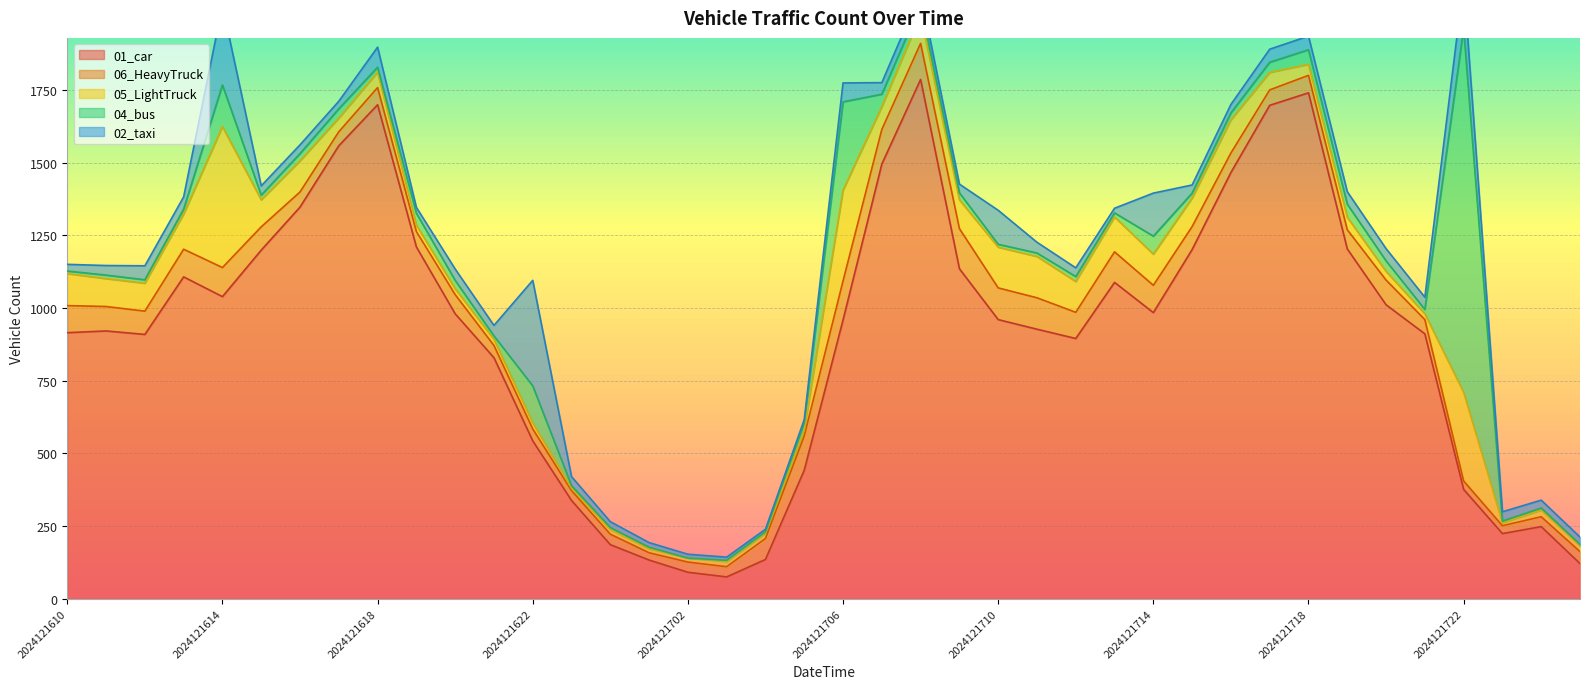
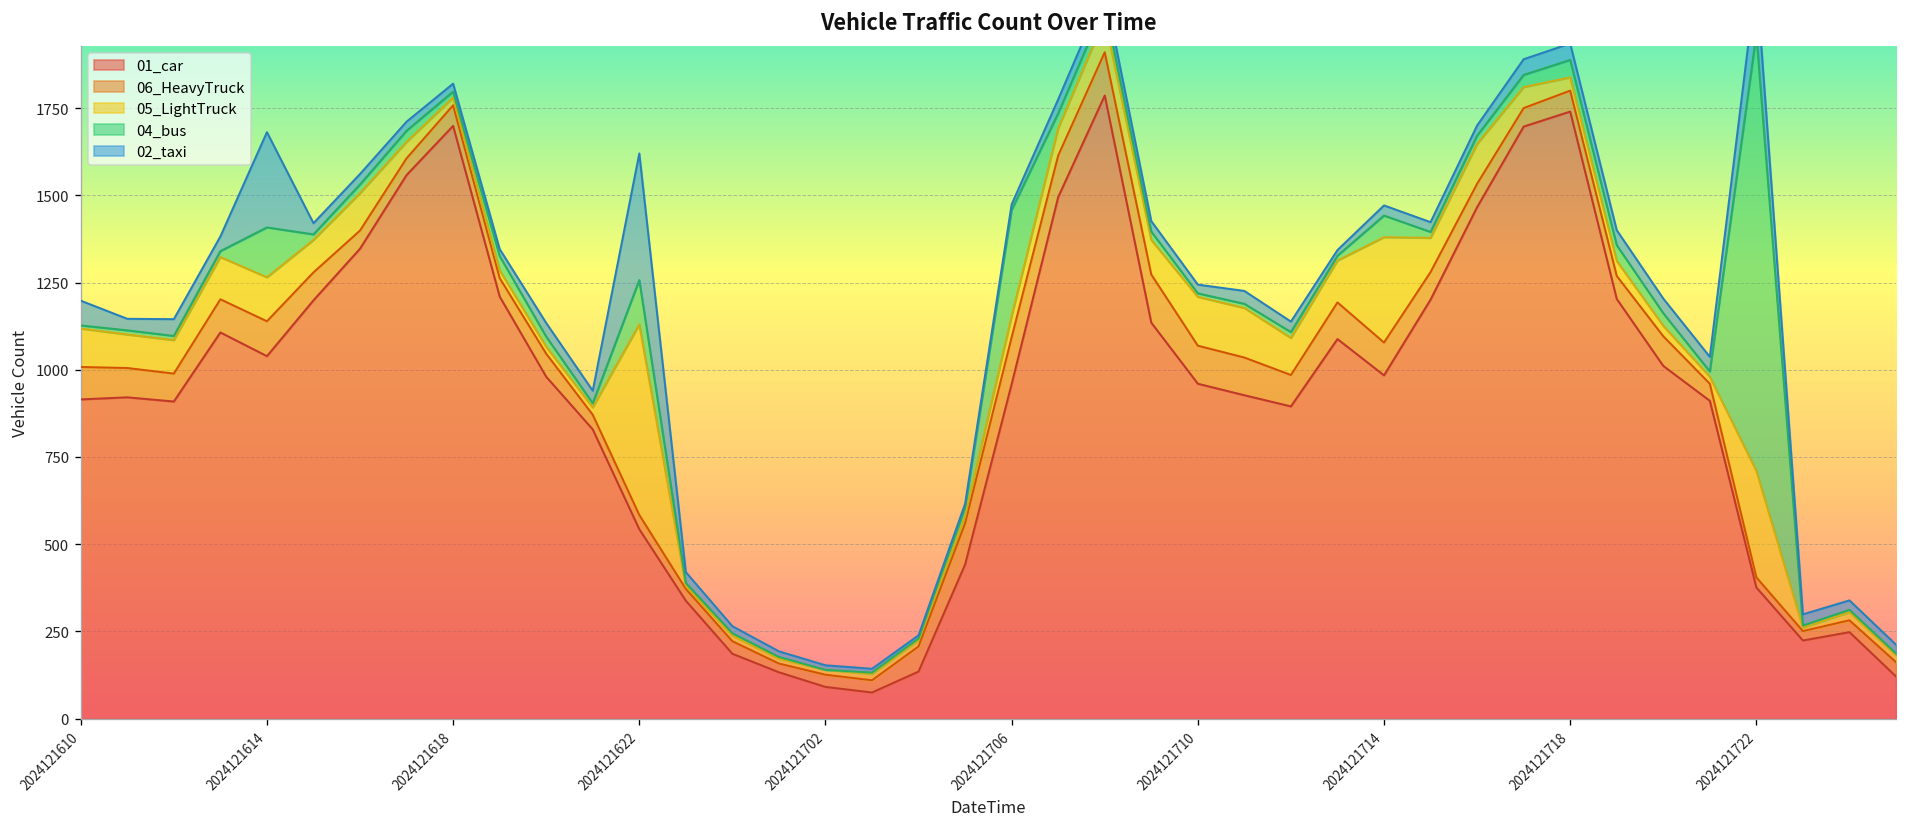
  {
    "05_LightTruck": {
      "2024121610": 110,
-     "2024121614": 490,
-     "2024121618": 50,
-     "2024121622": 20,
-     "2024121706": 310,
+     "2024121614": 130,
+     "2024121618": 20,
+     "2024121622": 550,
+     "2024121706": 60,
      "2024121710": 140,
-     "2024121714": 110,
+     "2024121714": 300,
      "2024121718": 40,
      "2024121722": 310
    },
    "04_bus": {
      "2024121610": 10,
      "2024121614": 140,
      "2024121618": 20,
      "2024121622": 130,
      "2024121706": 300,
      "2024121710": 10,
      "2024121714": 60,
      "2024121718": 50
    },
    "02_taxi": {
-     "2024121610": 20,
-     "2024121618": 70,
+     "2024121610": 70,
+     "2024121618": 20,
      "2024121622": 360,
      "2024121702": 10,
-     "2024121706": 70,
-     "2024121710": 120,
-     "2024121714": 150,
+     "2024121706": 20,
+     "2024121710": 30,
+     "2024121714": 30,
      "2024121718": 50
    }
  }
